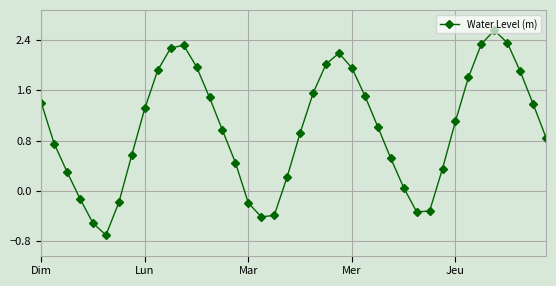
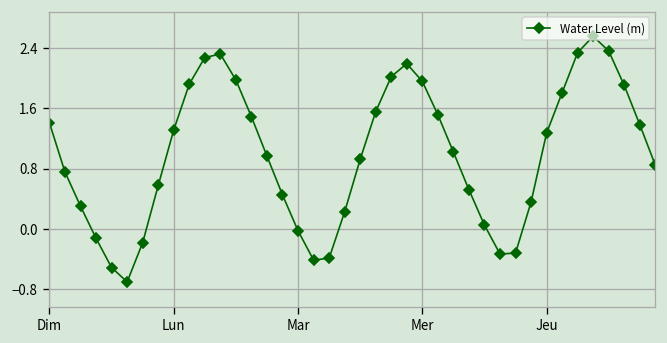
  {
    "Dim": 1.4,
    "Lun": 1.3,
-   "Mar": -0.2,
+   "Mar": 0.0,
    "Mer": 2.0,
-   "Jeu": 1.1
+   "Jeu": 1.3
  }
